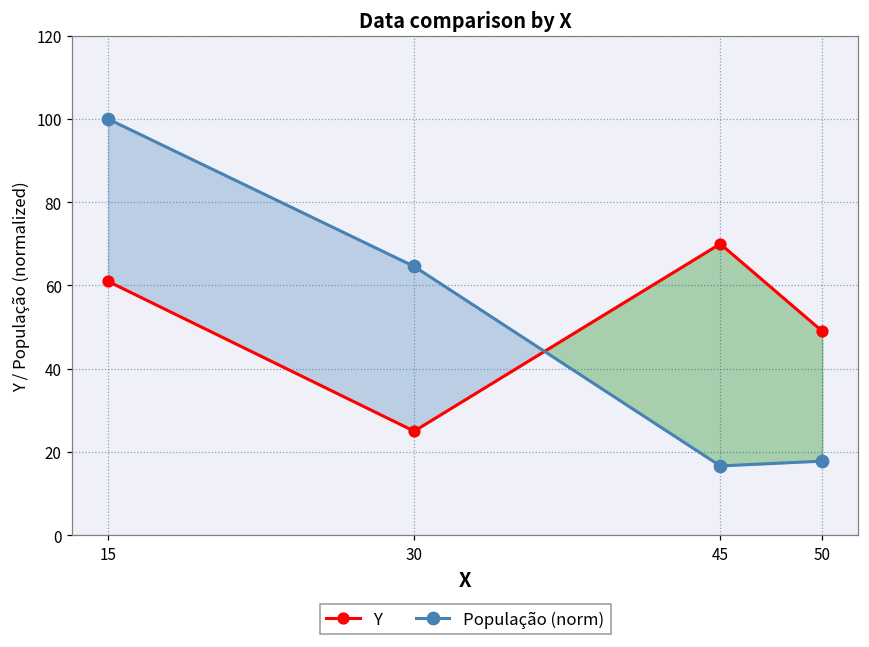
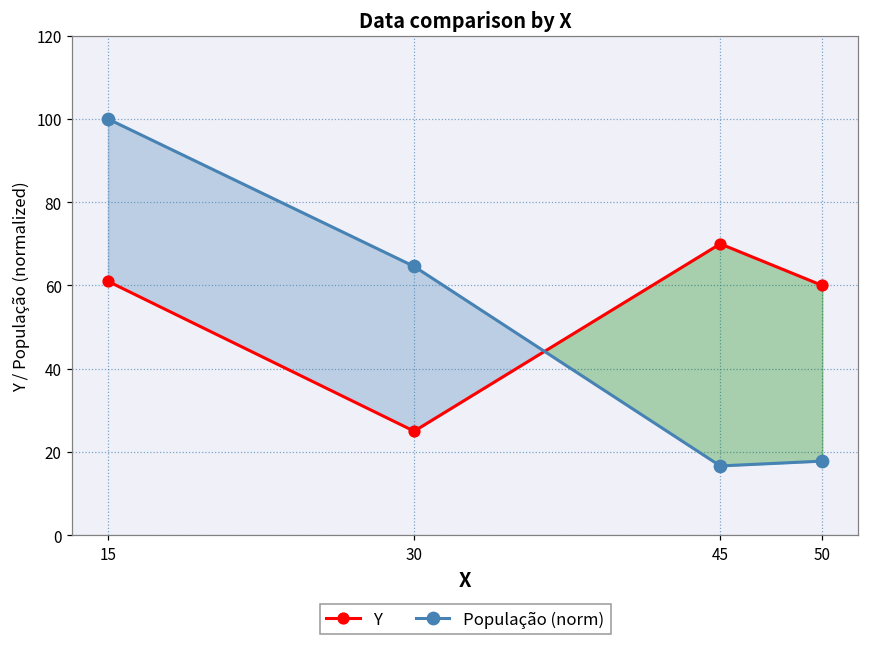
  {
    "Y": {
      "15": 61,
      "30": 25,
-     "50": 49
+     "50": 60
    }
  }
